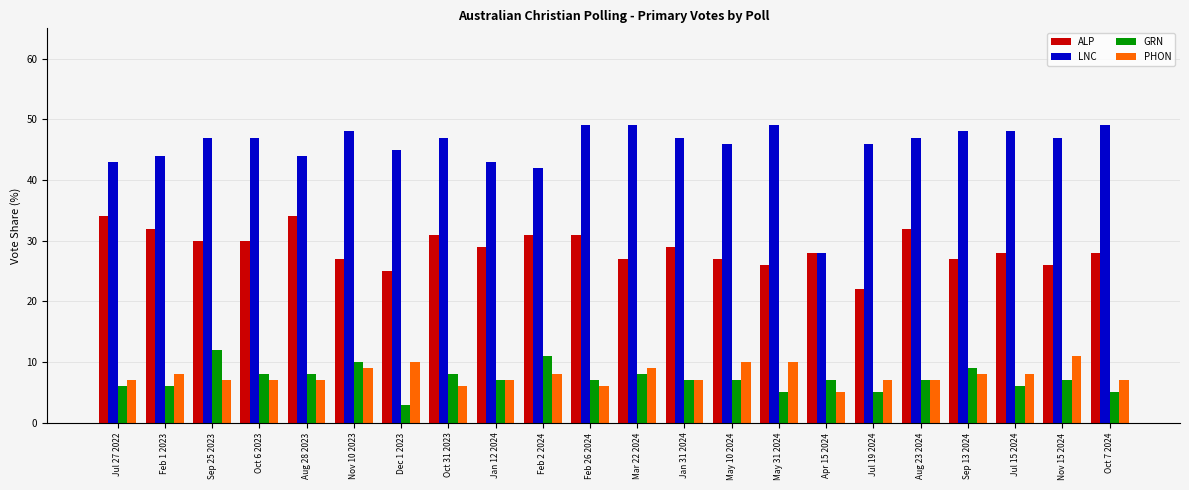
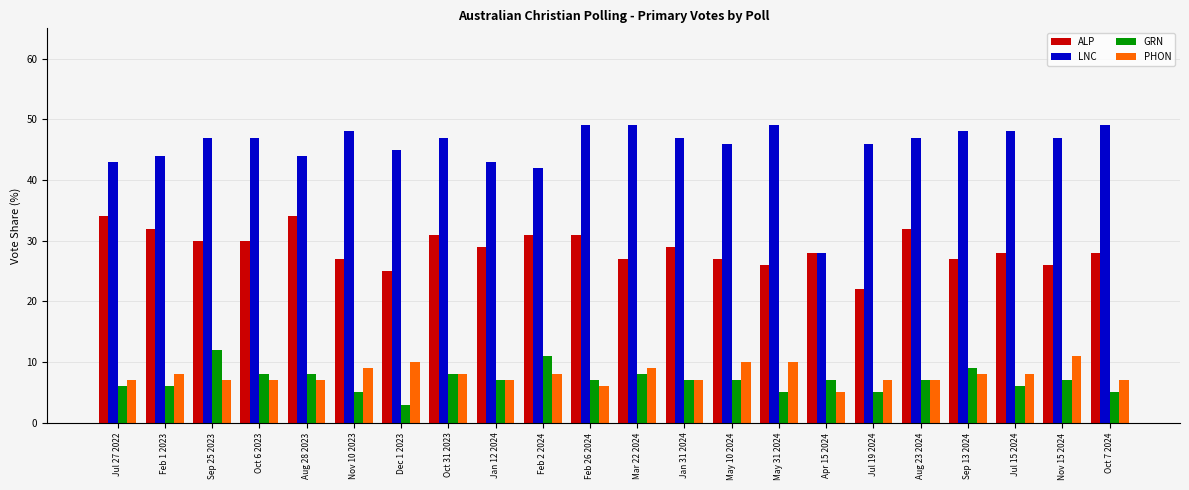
  {
    "ALP": {
      "Jul 27 2022": 34,
      "Feb 1 2023": 32,
      "Sep 25 2023": 30,
      "Oct 6 2023": 30,
      "Aug 28 2023": 34,
      "Nov 10 2023": 27,
      "Dec 1 2023": 25,
      "Oct 31 2023": 31,
      "Jan 12 2024": 29,
      "Feb 2 2024": 31,
      "Feb 26 2024": 31,
      "Mar 22 2024": 27,
      "Jan 31 2024": 29,
      "May 10 2024": 27,
      "May 31 2024": 26,
      "Apr 15 2024": 28,
      "Jul 19 2024": 22,
      "Aug 23 2024": 32,
      "Sep 13 2024": 27,
      "Jul 15 2024": 28,
      "Nov 15 2024": 26,
      "Oct 7 2024": 28
    },
    "LNC": {
      "Jul 27 2022": 43,
      "Feb 1 2023": 44,
      "Sep 25 2023": 47,
      "Oct 6 2023": 47,
      "Aug 28 2023": 44,
      "Nov 10 2023": 48,
      "Dec 1 2023": 45,
      "Oct 31 2023": 47,
      "Jan 12 2024": 43,
      "Feb 2 2024": 42,
      "Feb 26 2024": 49,
      "Mar 22 2024": 49,
      "Jan 31 2024": 47,
      "May 10 2024": 46,
      "May 31 2024": 49,
      "Apr 15 2024": 28,
      "Jul 19 2024": 46,
      "Aug 23 2024": 47,
      "Sep 13 2024": 48,
      "Jul 15 2024": 48,
      "Nov 15 2024": 47,
      "Oct 7 2024": 49
    },
    "GRN": {
      "Jul 27 2022": 6,
      "Feb 1 2023": 6,
      "Sep 25 2023": 12,
      "Oct 6 2023": 8,
      "Aug 28 2023": 8,
-     "Nov 10 2023": 10,
+     "Nov 10 2023": 5,
      "Dec 1 2023": 3,
      "Oct 31 2023": 8,
      "Jan 12 2024": 7,
      "Feb 2 2024": 11,
      "Feb 26 2024": 7,
      "Mar 22 2024": 8,
      "Jan 31 2024": 7,
      "May 10 2024": 7,
      "May 31 2024": 5,
      "Apr 15 2024": 7,
      "Jul 19 2024": 5,
      "Aug 23 2024": 7,
      "Sep 13 2024": 9,
      "Jul 15 2024": 6,
      "Nov 15 2024": 7,
      "Oct 7 2024": 5
    },
    "PHON": {
      "Jul 27 2022": 7,
      "Feb 1 2023": 8,
      "Sep 25 2023": 7,
      "Oct 6 2023": 7,
      "Aug 28 2023": 7,
      "Nov 10 2023": 9,
      "Dec 1 2023": 10,
-     "Oct 31 2023": 6,
+     "Oct 31 2023": 8,
      "Jan 12 2024": 7,
      "Feb 2 2024": 8,
      "Feb 26 2024": 6,
      "Mar 22 2024": 9,
      "Jan 31 2024": 7,
      "May 10 2024": 10,
      "May 31 2024": 10,
      "Apr 15 2024": 5,
      "Jul 19 2024": 7,
      "Aug 23 2024": 7,
      "Sep 13 2024": 8,
      "Jul 15 2024": 8,
      "Nov 15 2024": 11,
      "Oct 7 2024": 7
    }
  }
